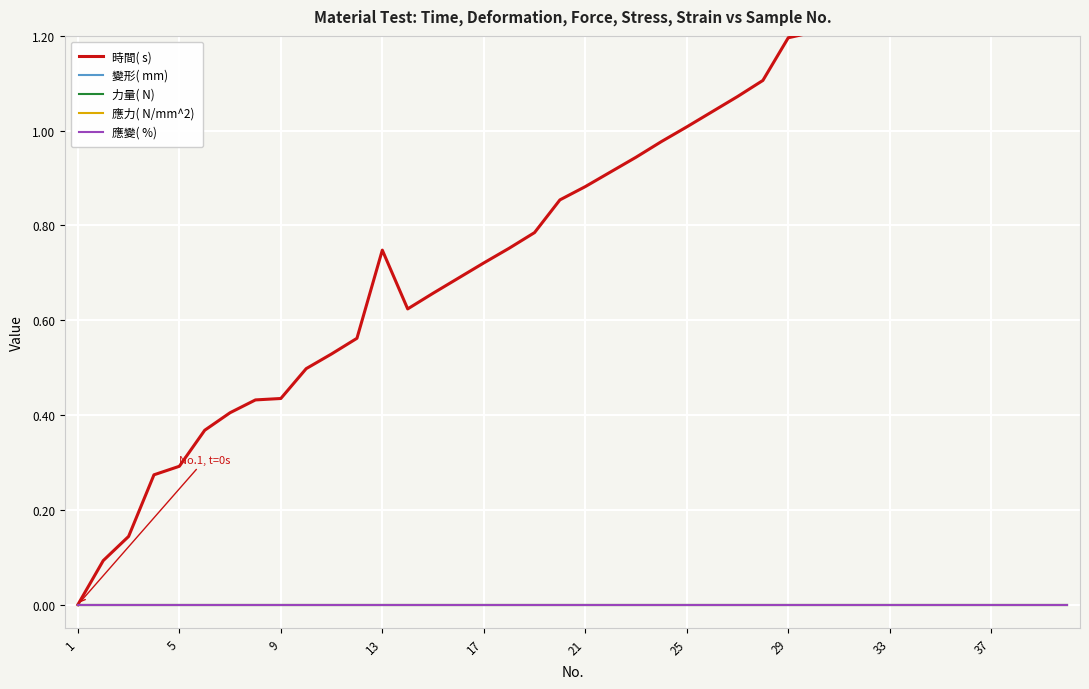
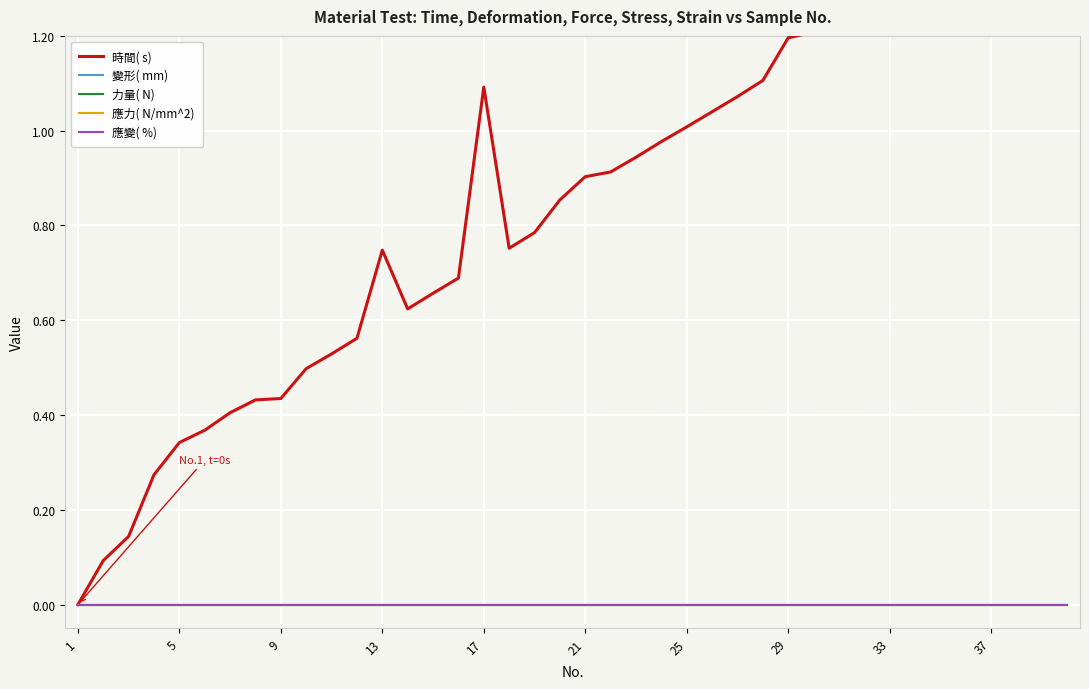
  {
    "時間( s)": {
-     "5": 0.29,
+     "5": 0.34,
      "9": 0.44,
      "13": 0.75,
-     "17": 0.72,
-     "21": 0.88,
+     "17": 1.09,
+     "21": 0.90,
      "25": 1.01,
      "29": 1.20
    },
    "應變( %)": {
      "5": 0.00,
      "9": 0.00,
      "13": 0.00,
      "17": 0.00,
      "21": 0.00,
      "25": 0.00,
      "29": 0.00,
      "33": 0.00,
      "37": 0.00
    }
  }
